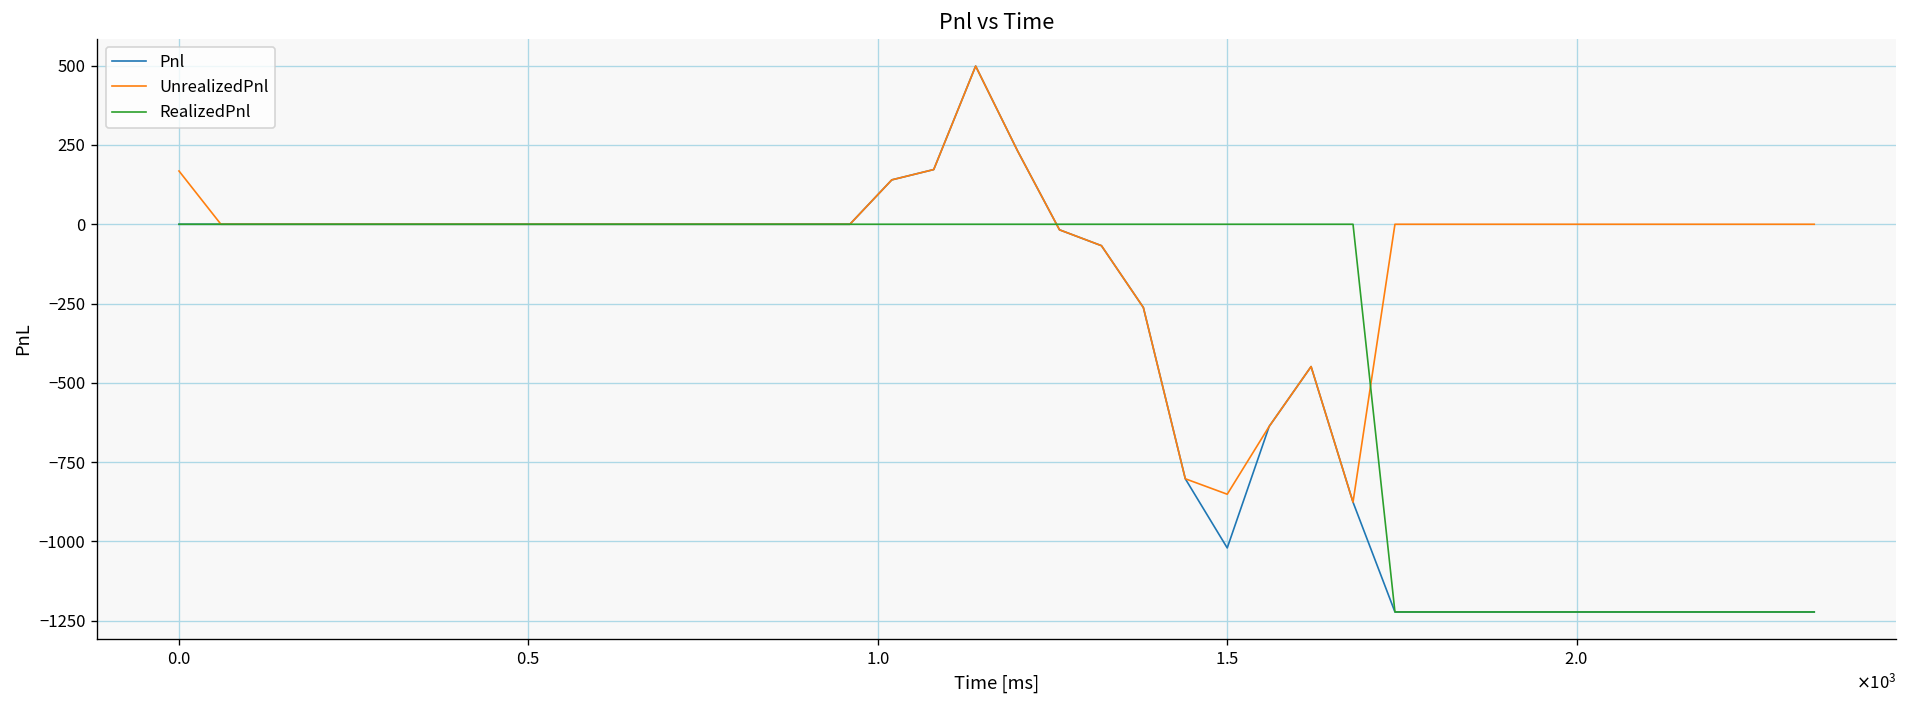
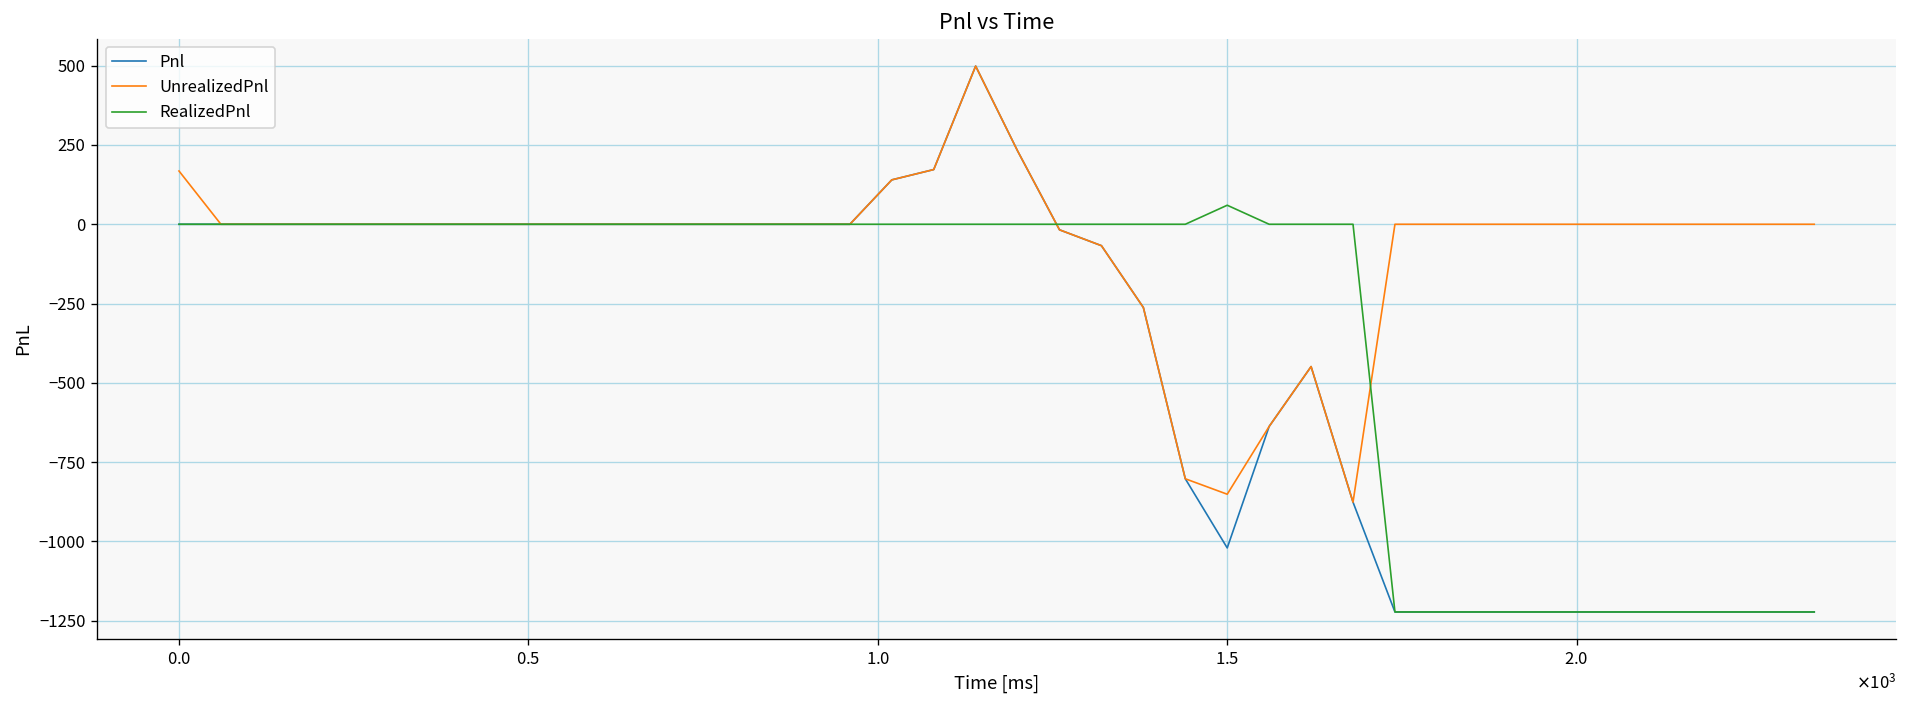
  {
    "Pnl": {
      "1.5": -1020
    },
    "UnrealizedPnl": {
      "0.0": 170,
      "1.5": -850
    },
    "RealizedPnl": {
-     "1.5": 0
+     "1.5": 60
    }
  }
